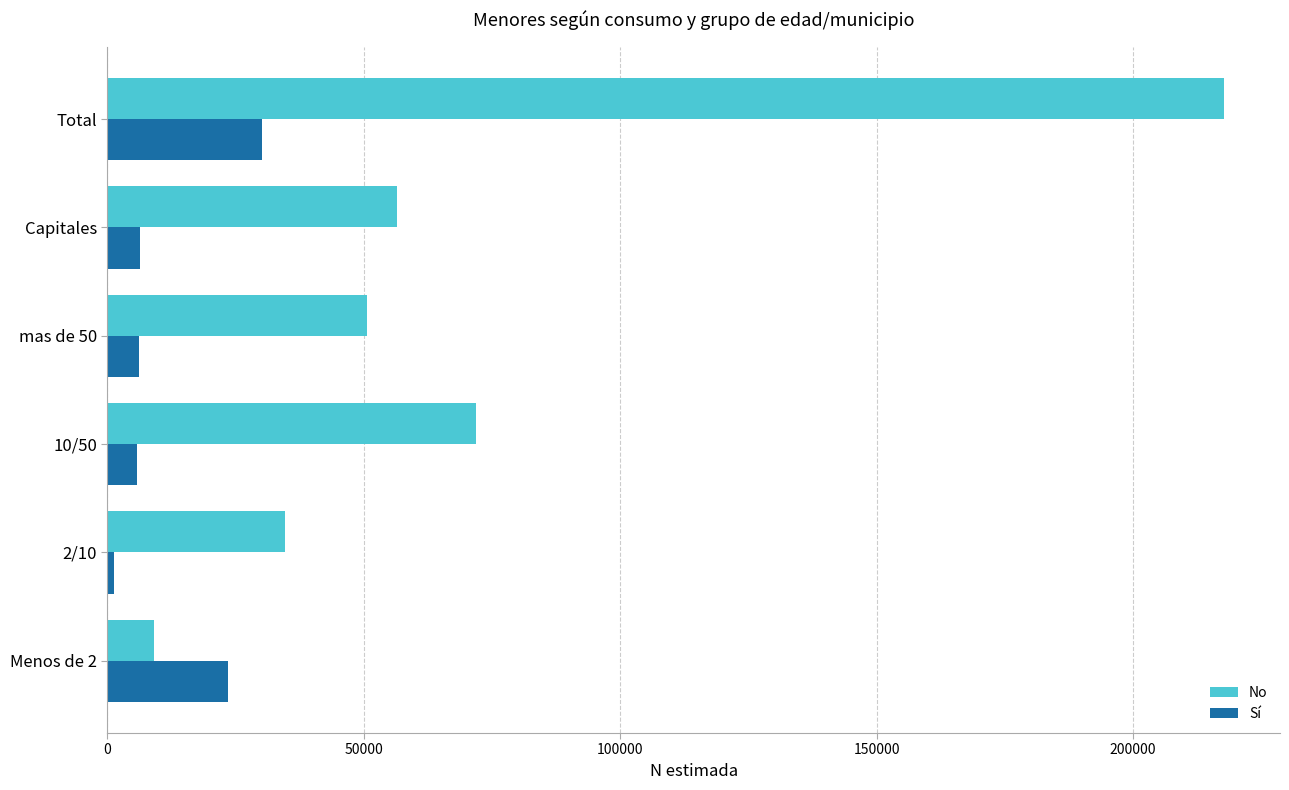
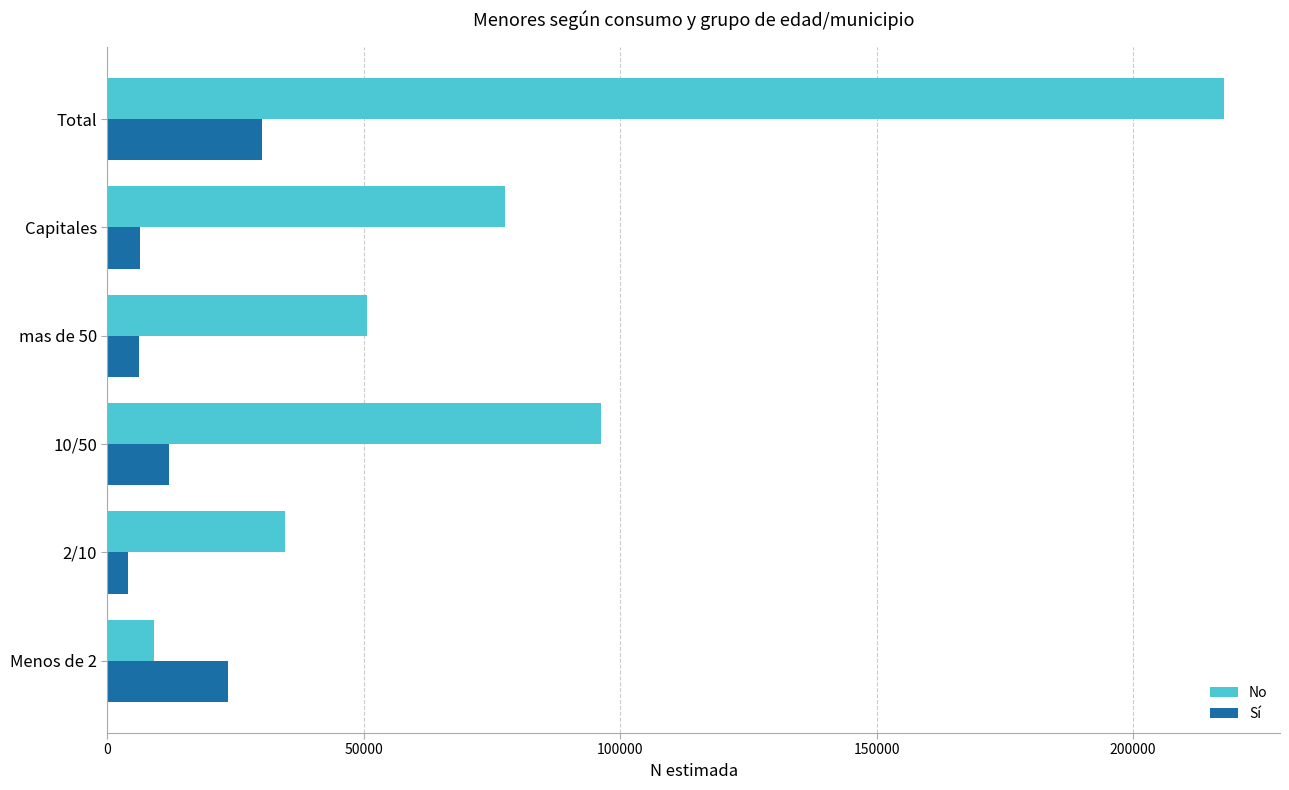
  {
    "No": {
      "Total": 218000,
-     "Capitales": 57000,
+     "Capitales": 78000,
      "mas de 50": 51000,
-     "10/50": 72000,
+     "10/50": 96000,
      "2/10": 35000,
      "Menos de 2": 9000
    },
    "Sí": {
      "Total": 30000,
      "Capitales": 6000,
      "mas de 50": 6000,
-     "10/50": 6000,
-     "2/10": 1000,
+     "10/50": 12000,
+     "2/10": 4000,
      "Menos de 2": 24000
    }
  }
